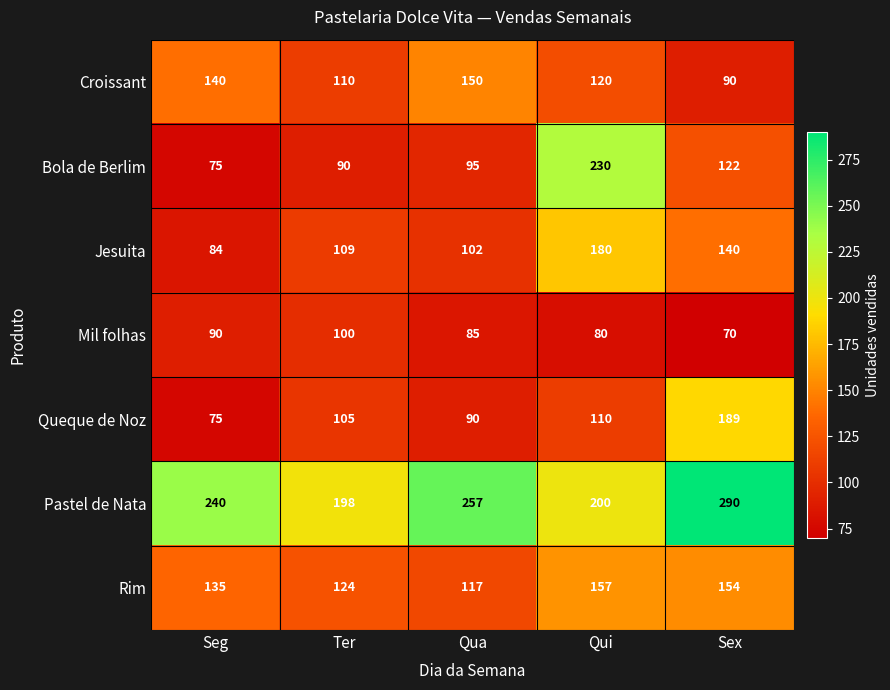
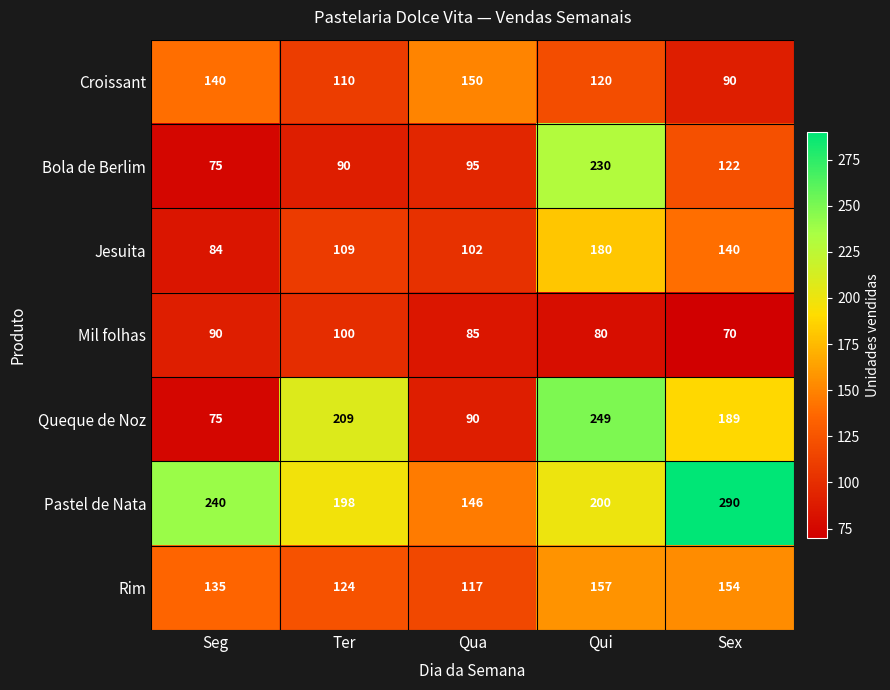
  {
    "Croissant": {
      "Seg": 140,
      "Ter": 110,
      "Qua": 150,
      "Qui": 120,
      "Sex": 90
    },
    "Bola de Berlim": {
      "Seg": 75,
      "Ter": 90,
      "Qua": 95,
      "Qui": 230,
      "Sex": 122
    },
    "Jesuita": {
      "Seg": 84,
      "Ter": 109,
      "Qua": 102,
      "Qui": 180,
      "Sex": 140
    },
    "Mil folhas": {
      "Seg": 90,
      "Ter": 100,
      "Qua": 85,
      "Qui": 80,
      "Sex": 70
    },
    "Queque de Noz": {
      "Seg": 75,
-     "Ter": 105,
+     "Ter": 209,
      "Qua": 90,
-     "Qui": 110,
+     "Qui": 249,
      "Sex": 189
    },
    "Pastel de Nata": {
      "Seg": 240,
      "Ter": 198,
-     "Qua": 257,
+     "Qua": 146,
      "Qui": 200,
      "Sex": 290
    },
    "Rim": {
      "Seg": 135,
      "Ter": 124,
      "Qua": 117,
      "Qui": 157,
      "Sex": 154
    }
  }
